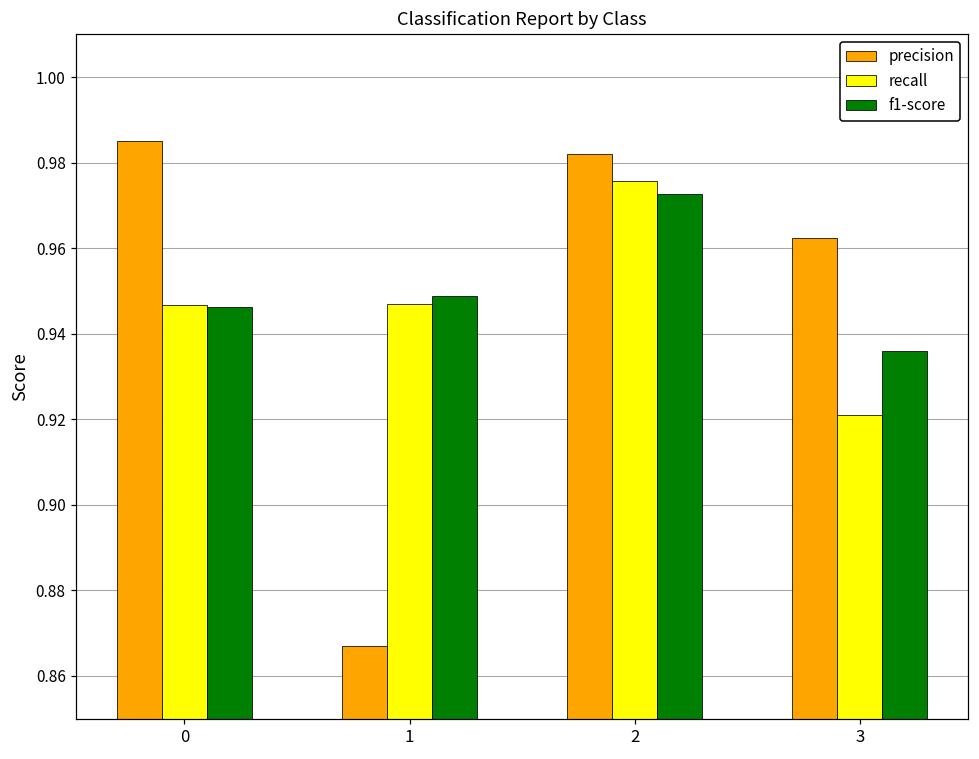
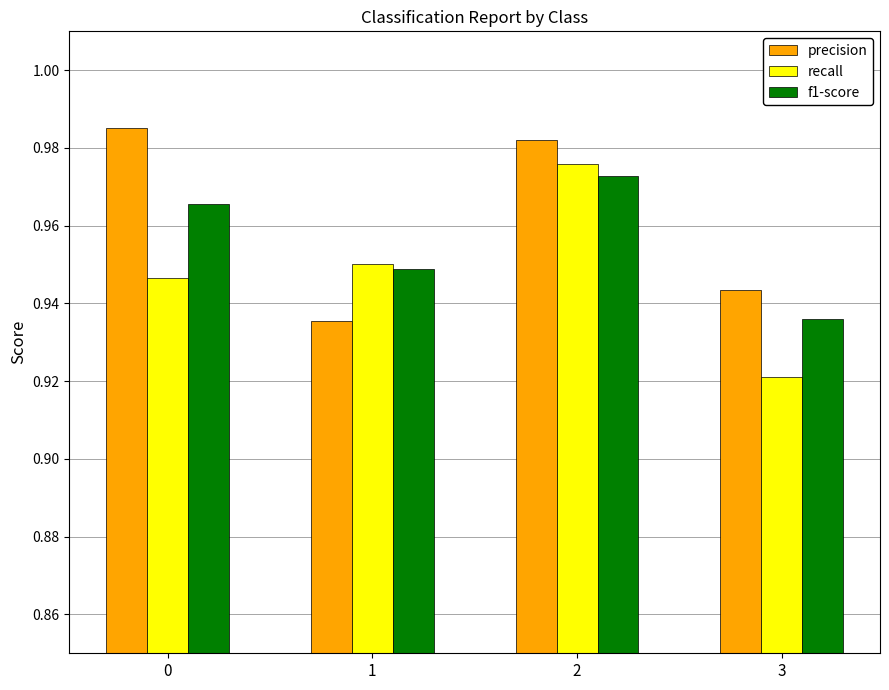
  {
    "precision": {
      "0": 0.985,
-     "1": 0.867,
+     "1": 0.935,
      "2": 0.982,
-     "3": 0.962
+     "3": 0.943
    },
    "recall": {
      "0": 0.947,
-     "1": 0.947,
+     "1": 0.950,
      "2": 0.976,
      "3": 0.921
    },
    "f1-score": {
-     "0": 0.946,
+     "0": 0.966,
      "1": 0.949,
      "2": 0.973,
      "3": 0.936
    }
  }
